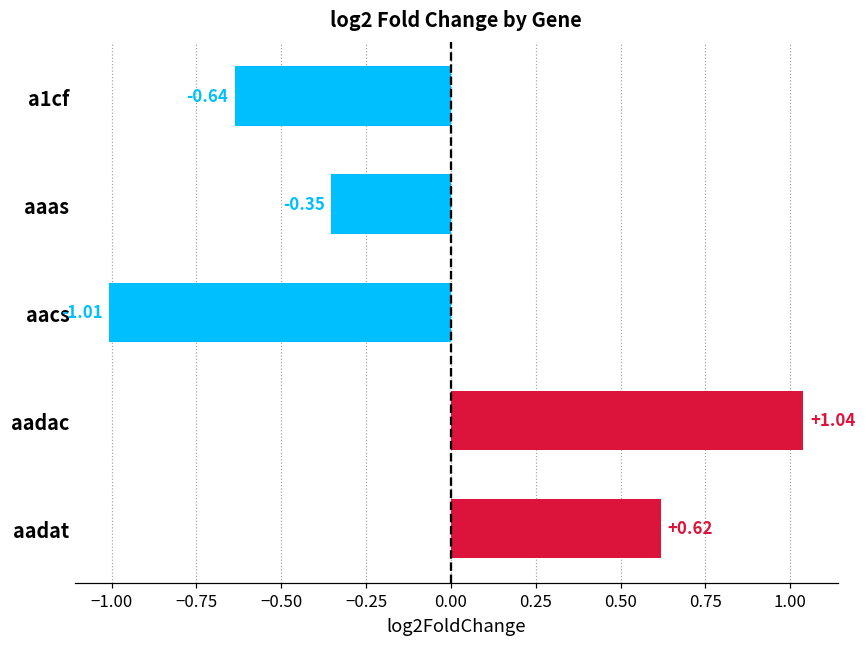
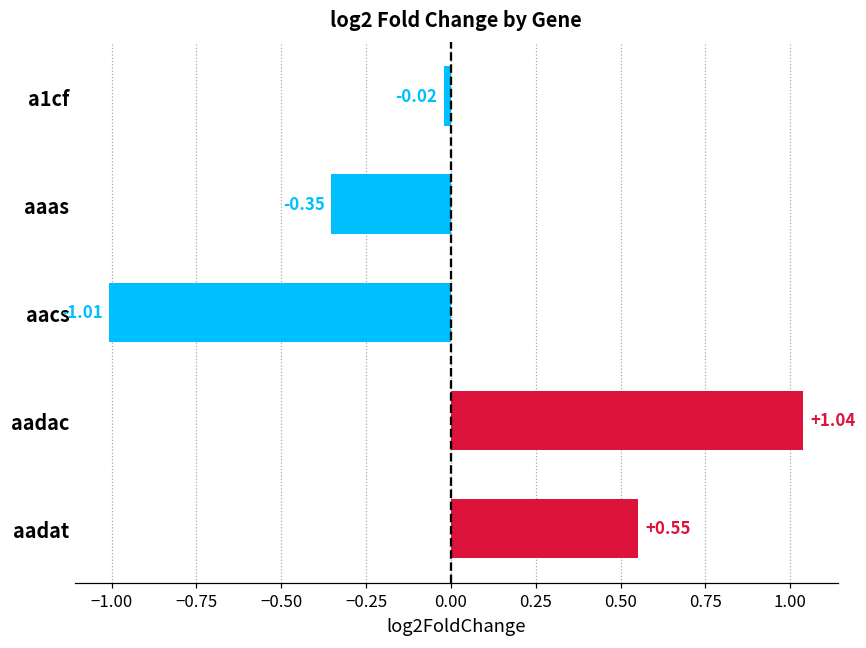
  {
-   "a1cf": "-0.64",
+   "a1cf": "-0.02",
    "aaas": "-0.35",
    "aacs": "-1.01",
    "aadac": "+1.04",
-   "aadat": "+0.62"
+   "aadat": "+0.55"
  }
